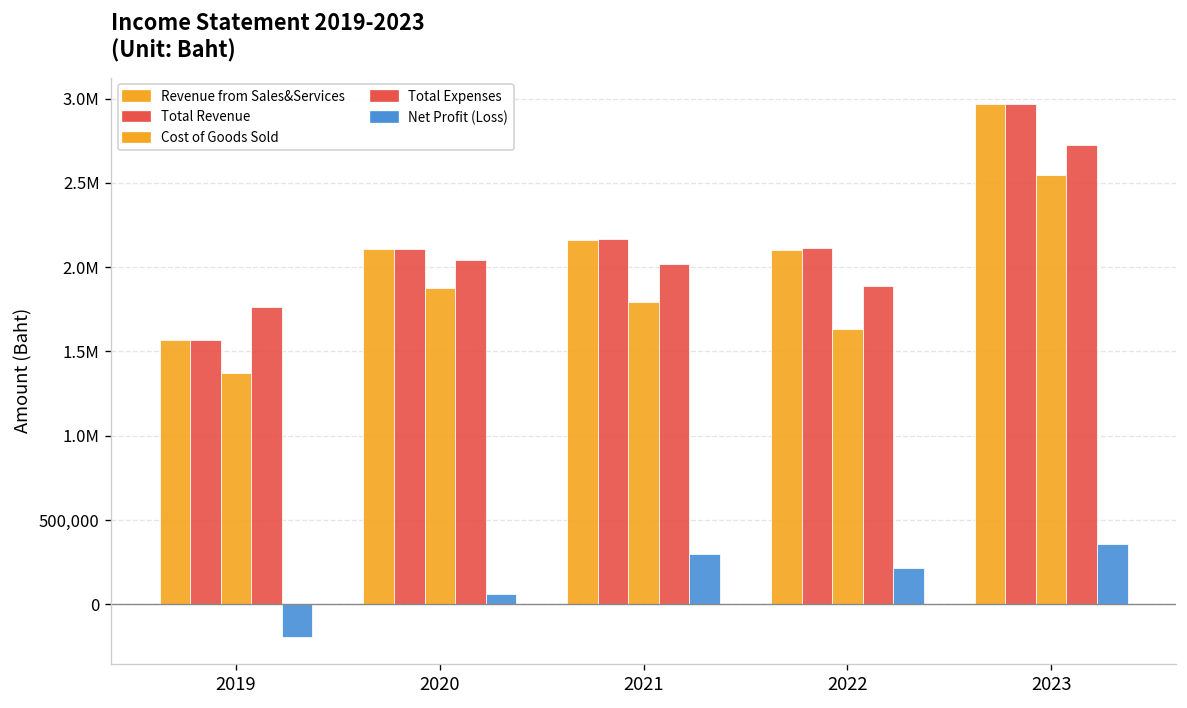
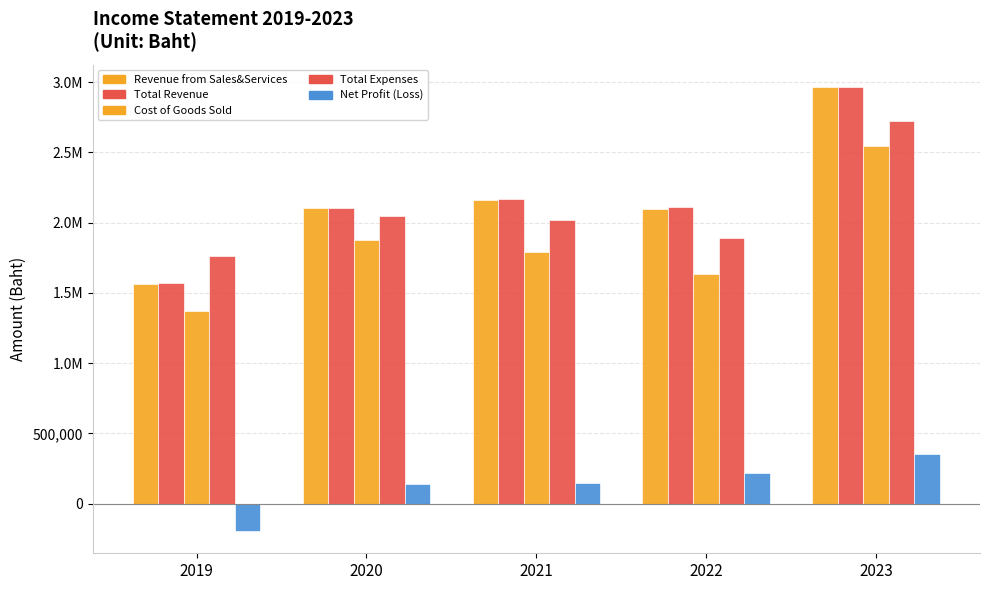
  {
    "Net Profit (Loss)": {
      "2019": "-190,000",
-     "2020": "60,000",
-     "2021": "300,000",
+     "2020": "140,000",
+     "2021": "140,000",
      "2022": "220,000",
      "2023": "360,000"
    }
  }
